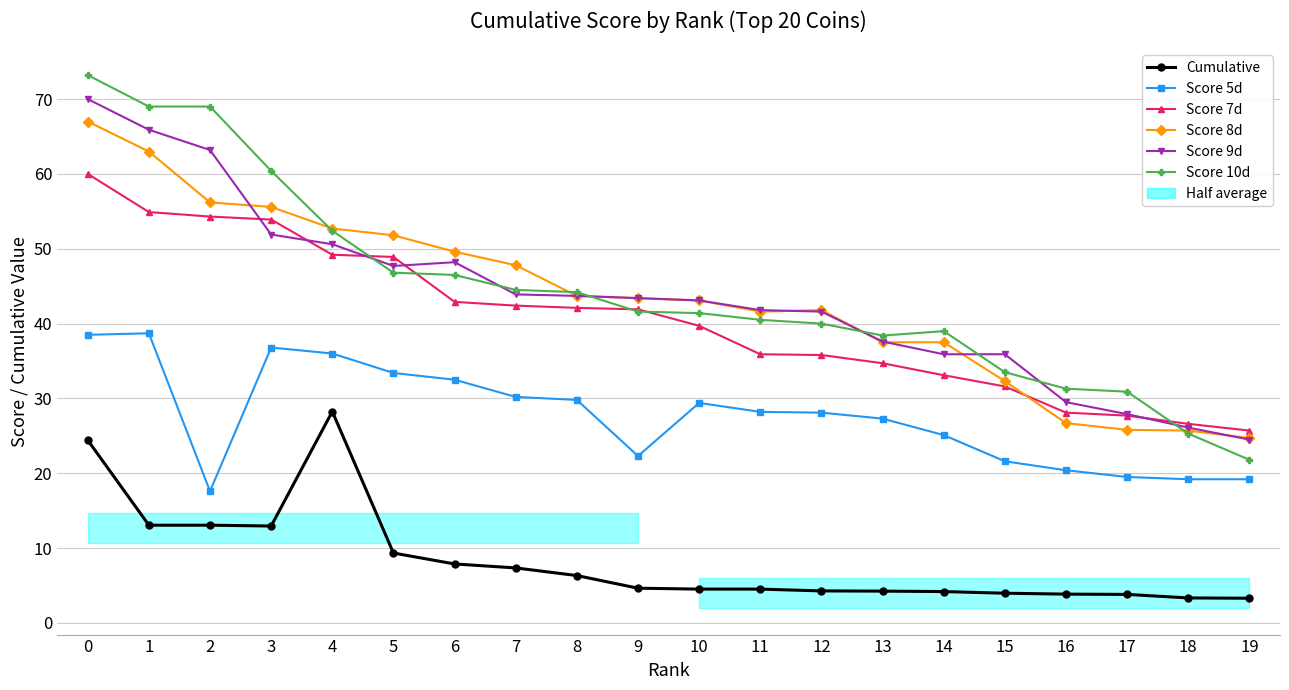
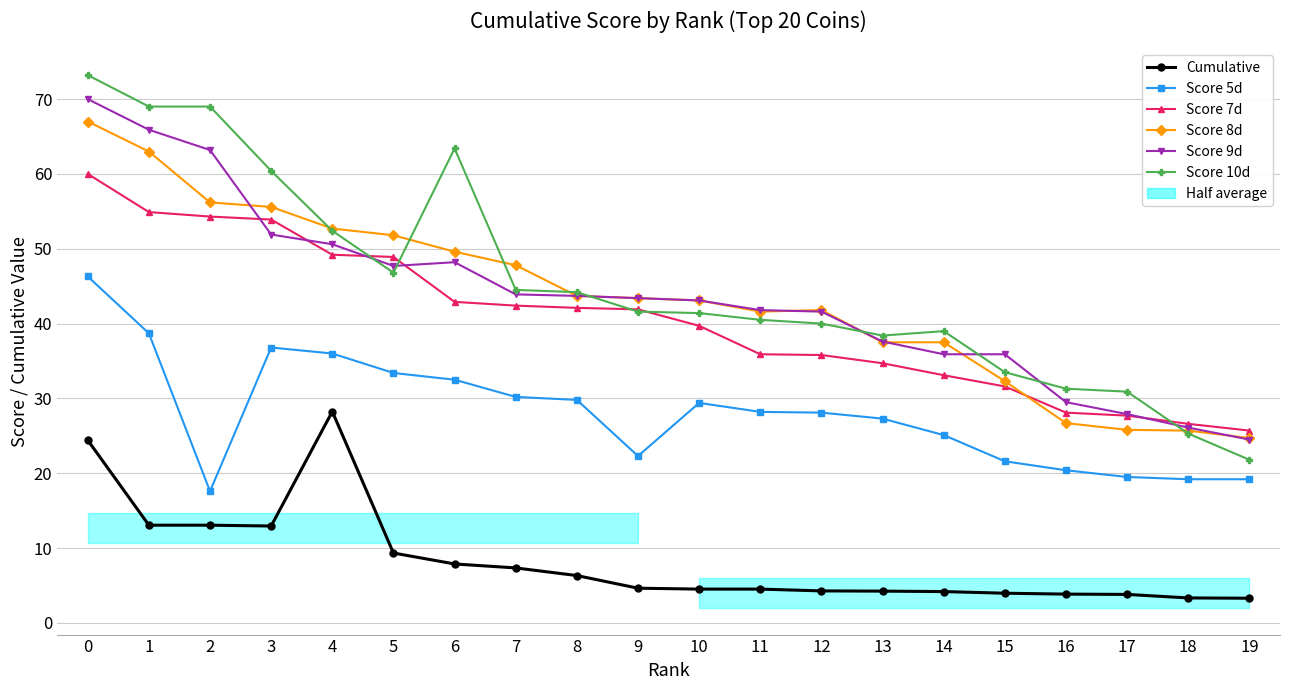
  {
    "Cumulative": {
      "0": 24,
      "1": 13,
      "2": 13,
      "3": 13,
      "4": 28,
      "5": 9,
      "6": 8,
      "7": 7,
      "8": 6,
      "9": 5,
      "10": 5,
      "11": 5,
      "12": 4,
      "13": 4,
      "14": 4,
      "15": 4,
      "16": 4,
      "17": 4,
      "18": 3,
      "19": 3
    },
    "Score 5d": {
-     "0": 39,
+     "0": 46,
      "1": 39,
      "2": 18,
      "3": 37,
      "4": 36,
      "5": 33,
      "6": 33,
      "7": 30,
      "8": 30,
      "9": 22,
      "10": 29,
      "11": 28,
      "12": 28,
      "13": 27,
      "14": 25,
      "15": 22,
      "16": 20,
      "17": 20,
      "18": 19,
      "19": 19
    },
    "Score 7d": {
      "0": 60,
      "1": 55,
      "2": 54,
      "3": 54,
      "4": 49,
      "5": 49,
      "6": 43,
      "7": 42,
      "8": 42,
      "10": 40,
      "11": 36,
      "12": 36,
      "13": 35,
      "14": 33,
      "15": 32,
      "16": 28,
      "18": 27,
      "19": 26
    },
    "Score 8d": {
      "0": 67,
      "1": 63,
      "2": 56,
      "3": 56,
      "5": 52,
      "6": 50,
      "7": 48,
      "14": 38,
      "15": 32,
      "16": 27,
      "17": 26,
      "18": 26
    },
    "Score 9d": {
      "0": 70,
      "1": 66,
      "2": 63,
      "3": 52,
      "4": 51,
      "5": 48,
      "6": 48,
      "7": 44,
      "14": 36,
      "15": 36,
      "16": 30,
      "18": 26
    },
    "Score 10d": {
      "0": 73,
      "1": 69,
      "2": 69,
      "3": 60,
      "5": 47,
-     "6": 47,
+     "6": 63,
      "7": 45,
      "8": 44,
      "10": 41,
      "11": 41,
      "12": 40,
      "13": 38,
      "14": 39,
      "15": 34,
      "16": 31,
      "17": 31,
      "18": 25,
      "19": 22
    }
  }
